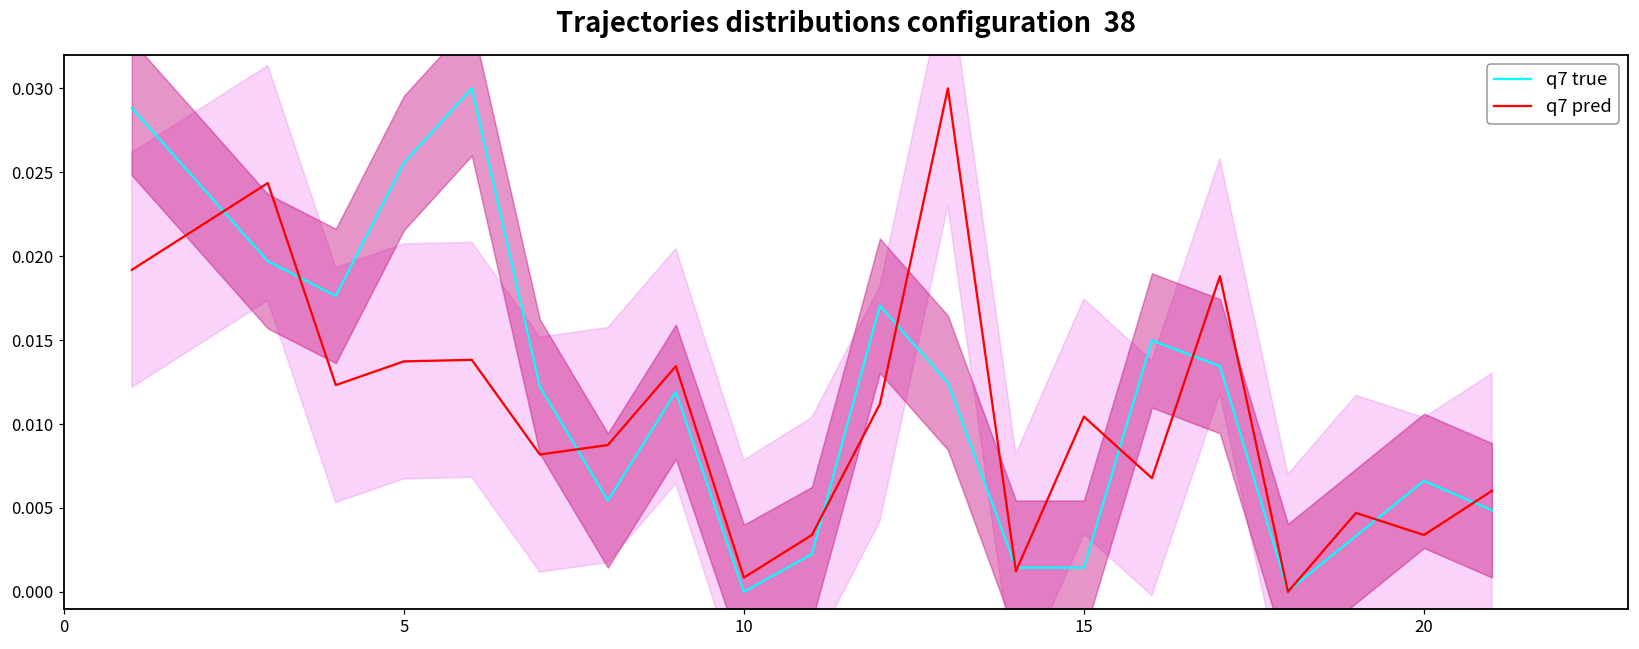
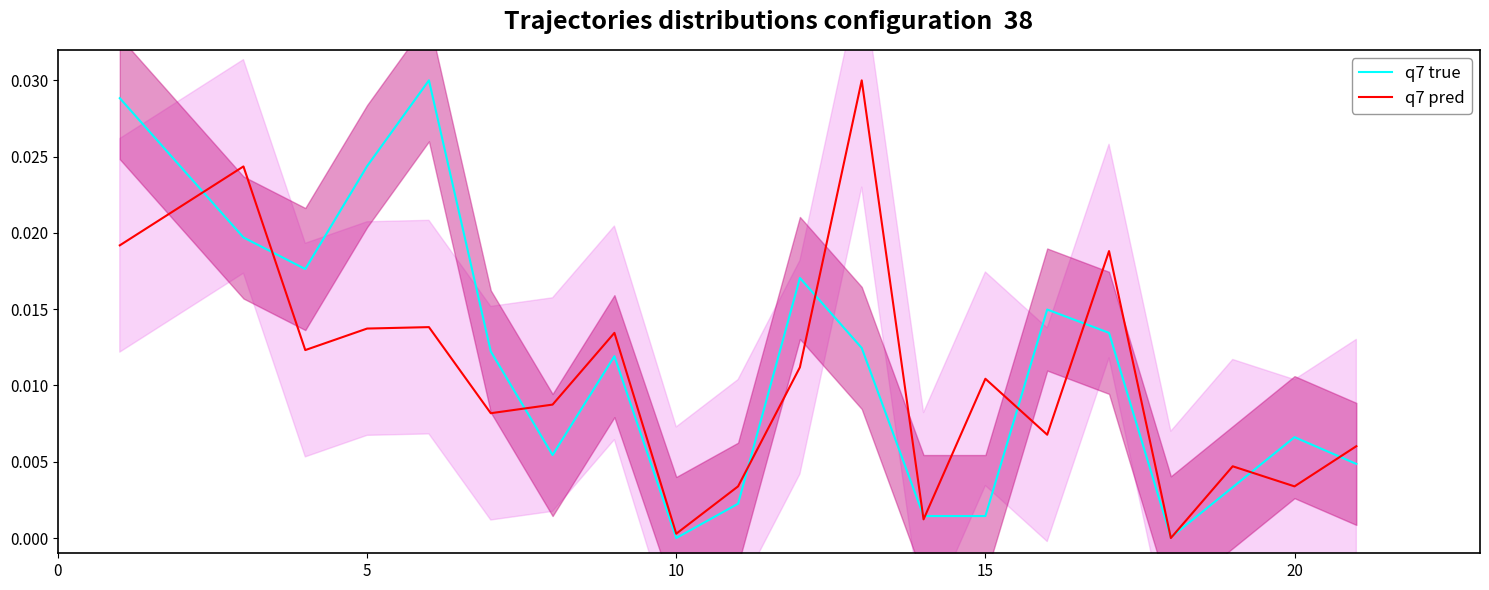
  {
    "q7 true": {
-     "5": 0.0255,
+     "5": 0.0244,
      "10": 0.0000,
      "15": 0.0014,
      "20": 0.0066
    },
    "q7 pred": {
      "5": 0.0137,
-     "10": 0.0008,
+     "10": 0.0003,
      "15": 0.0104,
      "20": 0.0034
    }
  }
